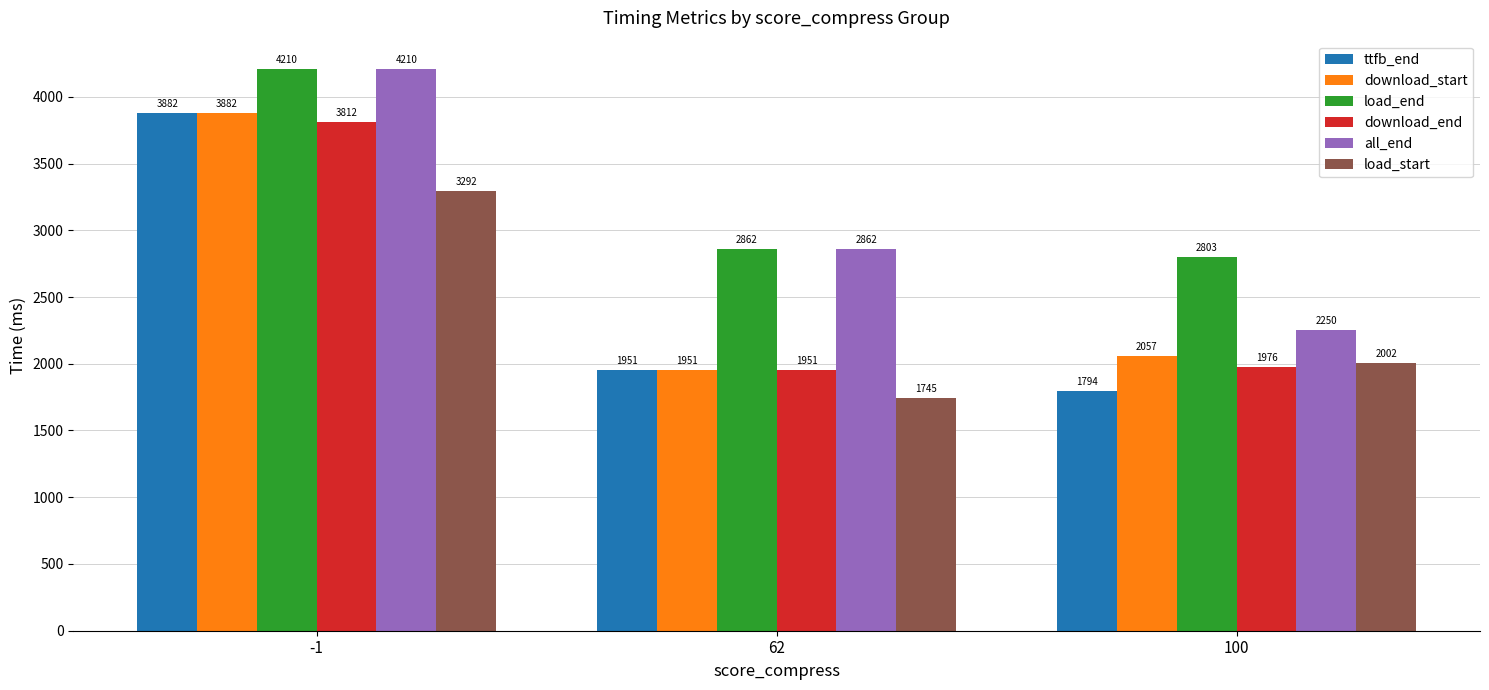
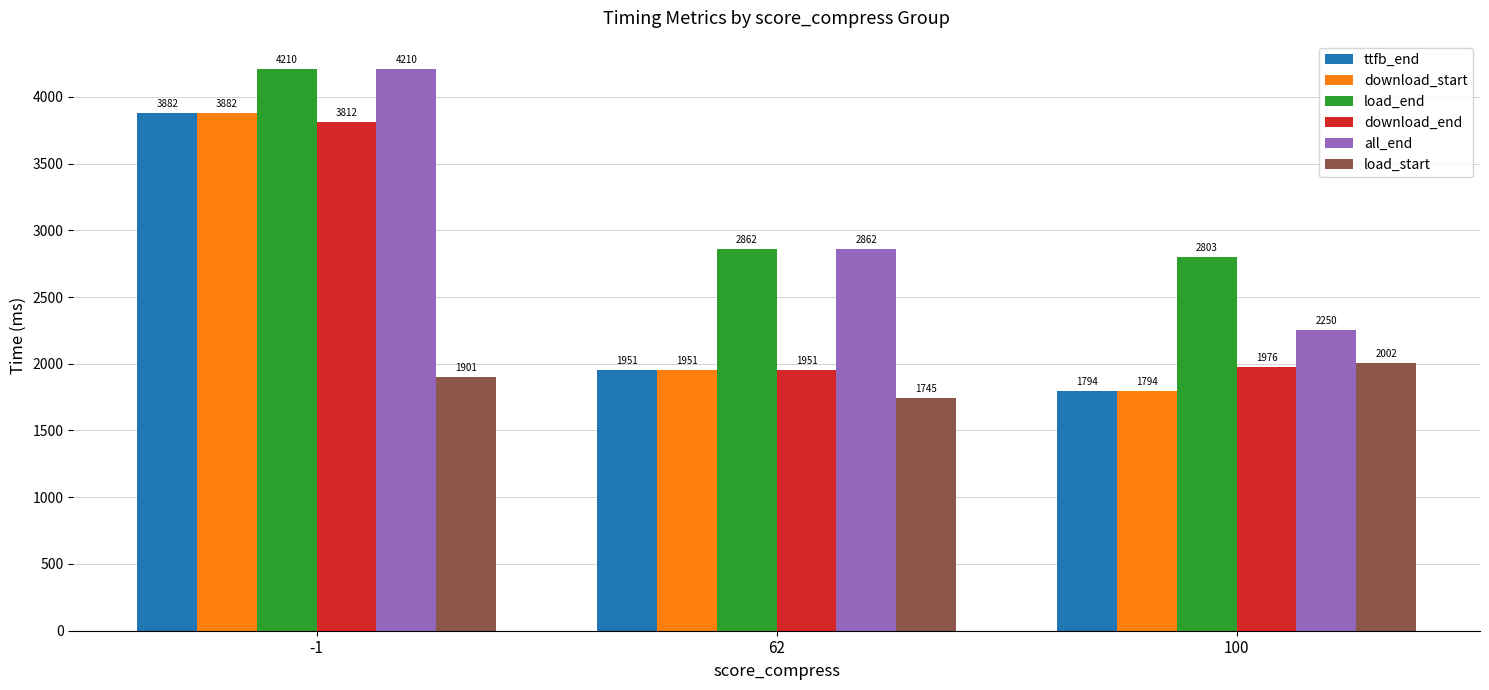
  {
    "ttfb_end": {
      "-1": 3882,
      "62": 1951,
      "100": 1794
    },
    "download_start": {
      "-1": 3882,
      "62": 1951,
-     "100": 2057
+     "100": 1794
    },
    "load_end": {
      "-1": 4210,
      "62": 2862,
      "100": 2803
    },
    "download_end": {
      "62": 1951,
      "100": 1976
    },
    "all_end": {
      "-1": 4210,
      "62": 2862,
      "100": 2250
    },
    "load_start": {
-     "-1": 3292,
+     "-1": 1901,
      "62": 1745
    }
  }
